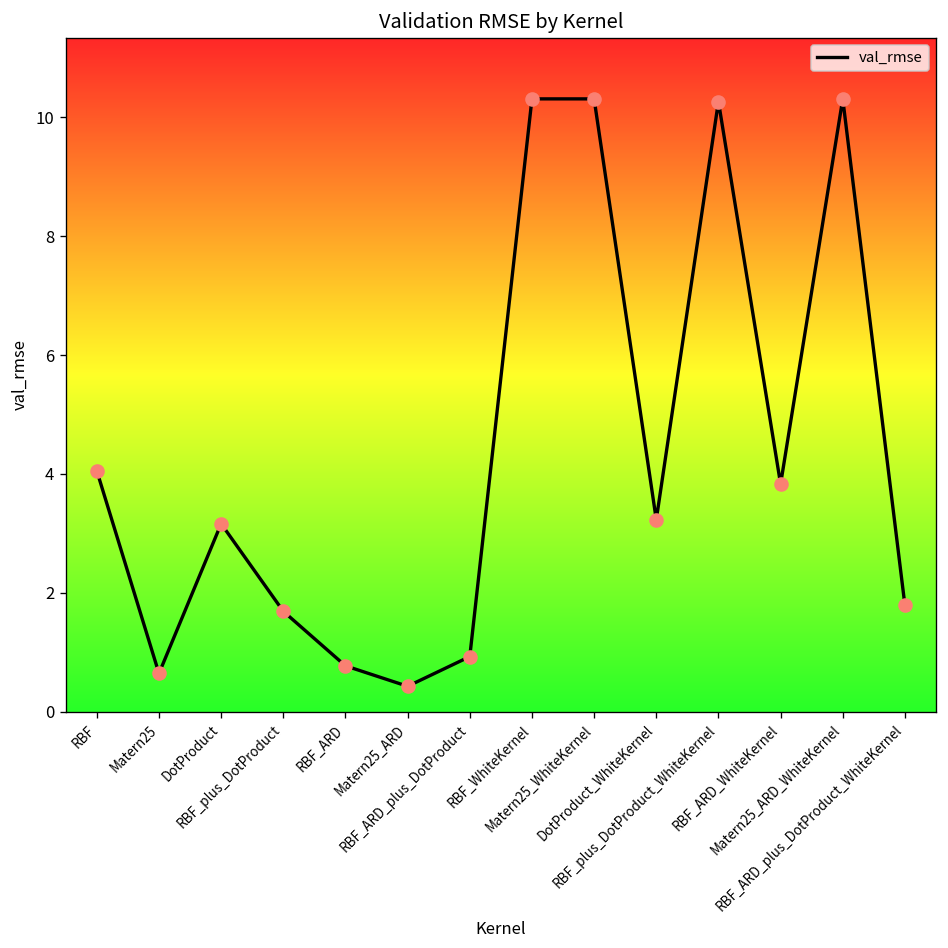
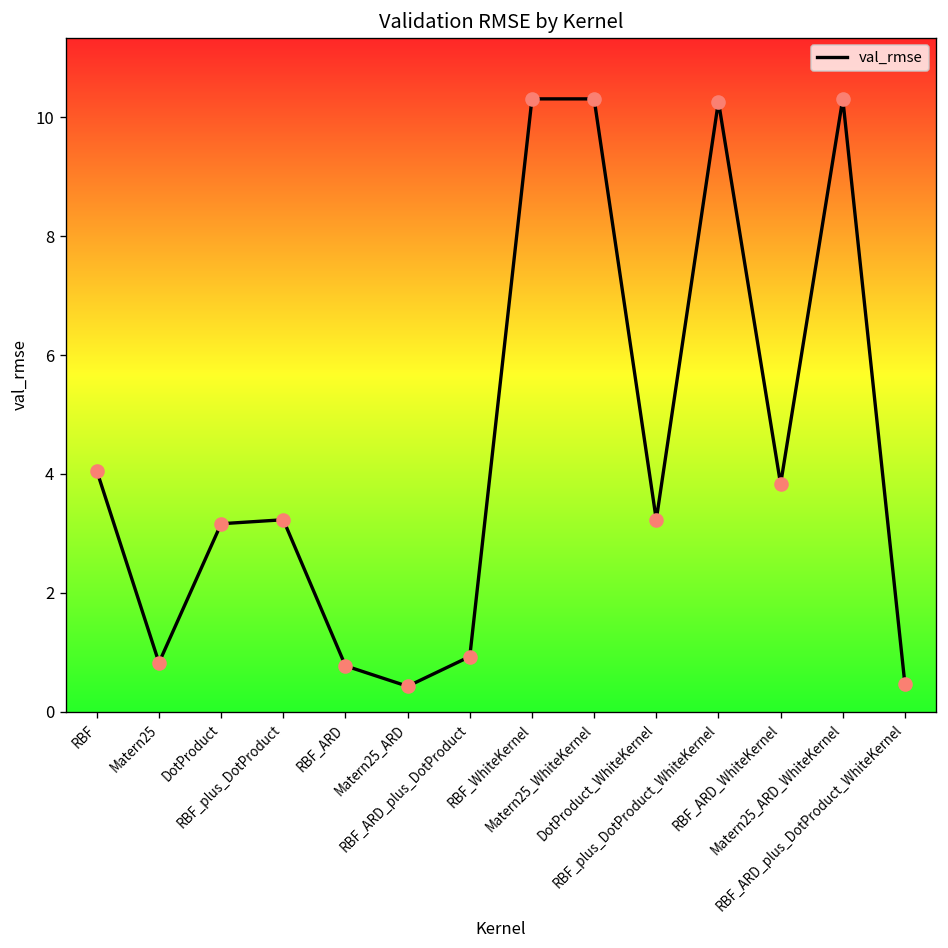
  {
    "RBF": 4.1,
-   "Matern25": 0.6,
+   "Matern25": 0.8,
    "DotProduct": 3.2,
-   "RBF_plus_DotProduct": 1.7,
+   "RBF_plus_DotProduct": 3.2,
    "RBF_ARD": 0.8,
    "Matern25_ARD": 0.4,
    "RBF_ARD_plus_DotProduct": 0.9,
    "RBF_WhiteKernel": 10.3,
    "Matern25_WhiteKernel": 10.3,
    "DotProduct_WhiteKernel": 3.2,
    "RBF_plus_DotProduct_WhiteKernel": 10.3,
    "RBF_ARD_WhiteKernel": 3.8,
    "Matern25_ARD_WhiteKernel": 10.3,
-   "RBF_ARD_plus_DotProduct_WhiteKernel": 1.8
+   "RBF_ARD_plus_DotProduct_WhiteKernel": 0.5
  }
